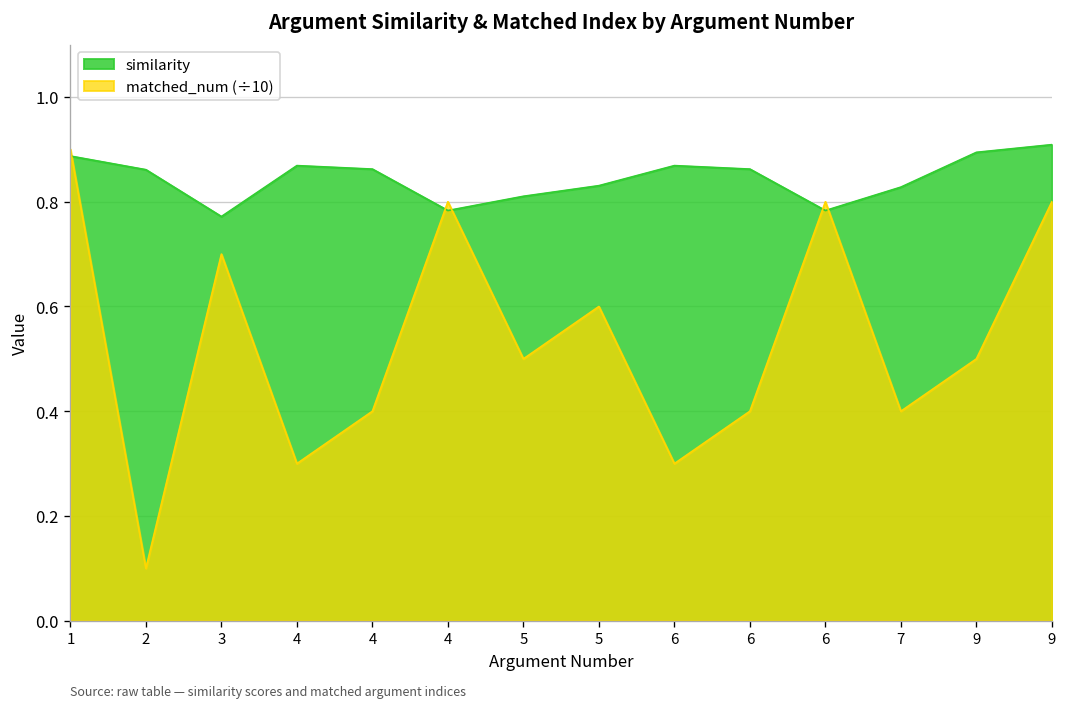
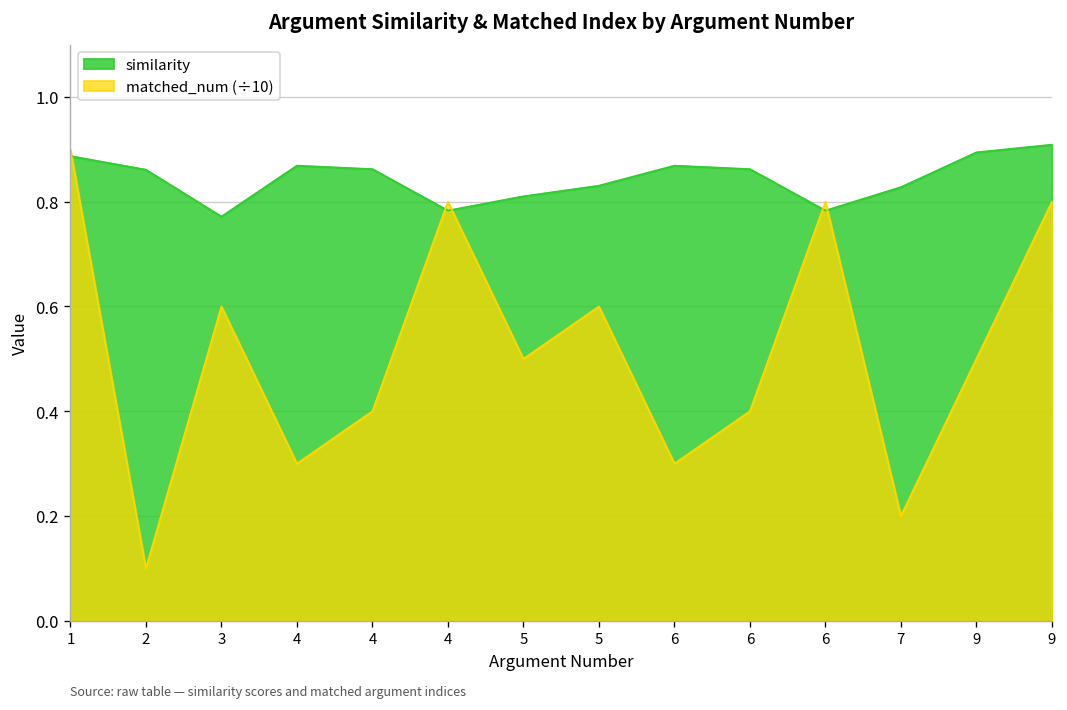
  {
    "similarity": {
      "1": 0.89,
      "2": 0.86,
      "3": 0.77,
      "7": 0.83
    },
    "matched_num (÷10)": {
      "1": 0.90,
      "2": 0.10,
-     "3": 0.70,
-     "7": 0.40
+     "3": 0.60,
+     "7": 0.20
    }
  }
